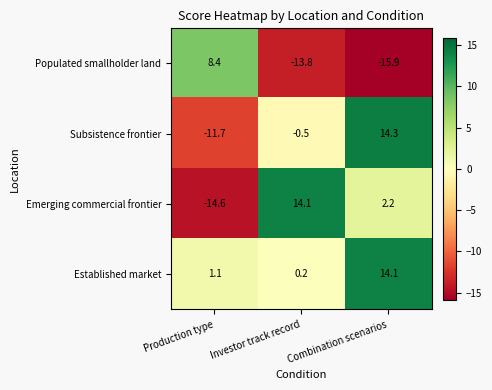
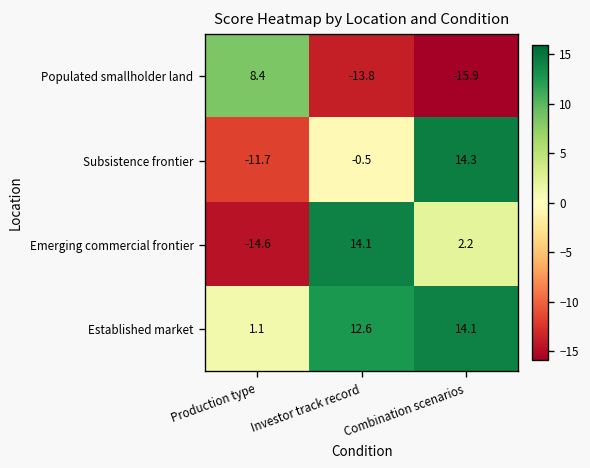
  {
    "Populated smallholder land": {
      "Production type": 8.4,
      "Investor track record": -13.8,
      "Combination scenarios": -15.9
    },
    "Subsistence frontier": {
      "Production type": -11.7,
      "Investor track record": -0.5,
      "Combination scenarios": 14.3
    },
    "Emerging commercial frontier": {
      "Production type": -14.6,
      "Investor track record": 14.1,
      "Combination scenarios": 2.2
    },
    "Established market": {
      "Production type": 1.1,
-     "Investor track record": 0.2,
+     "Investor track record": 12.6,
      "Combination scenarios": 14.1
    }
  }
